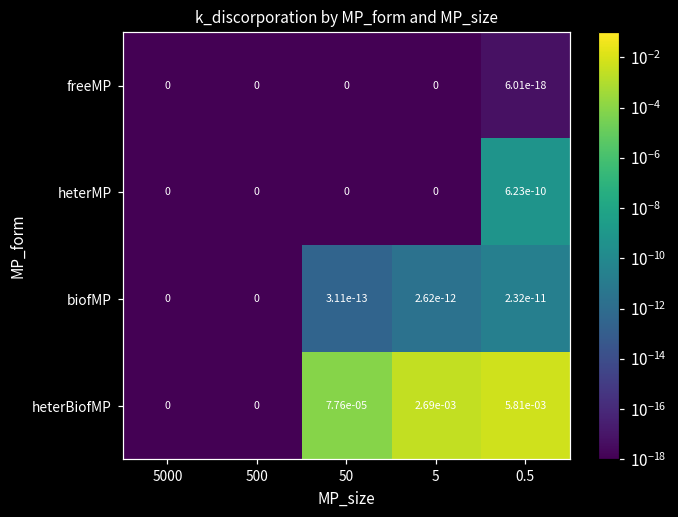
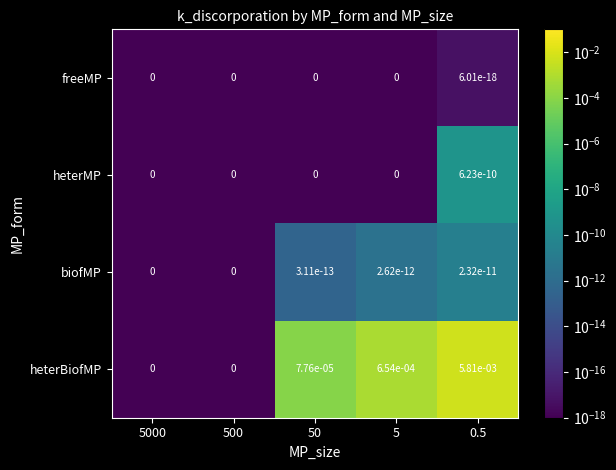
  {
    "freeMP": {
      "5000": "0",
      "500": "0",
      "50": "0",
      "5": "0",
      "0.5": "6.01e-18"
    },
    "heterMP": {
      "5000": "0",
      "500": "0",
      "50": "0",
      "5": "0",
      "0.5": "6.23e-10"
    },
    "biofMP": {
      "5000": "0",
      "500": "0",
      "50": "3.11e-13",
      "5": "2.62e-12",
      "0.5": "2.32e-11"
    },
    "heterBiofMP": {
      "5000": "0",
      "500": "0",
      "50": "7.76e-05",
-     "5": "2.69e-03",
+     "5": "6.54e-04",
      "0.5": "5.81e-03"
    }
  }
